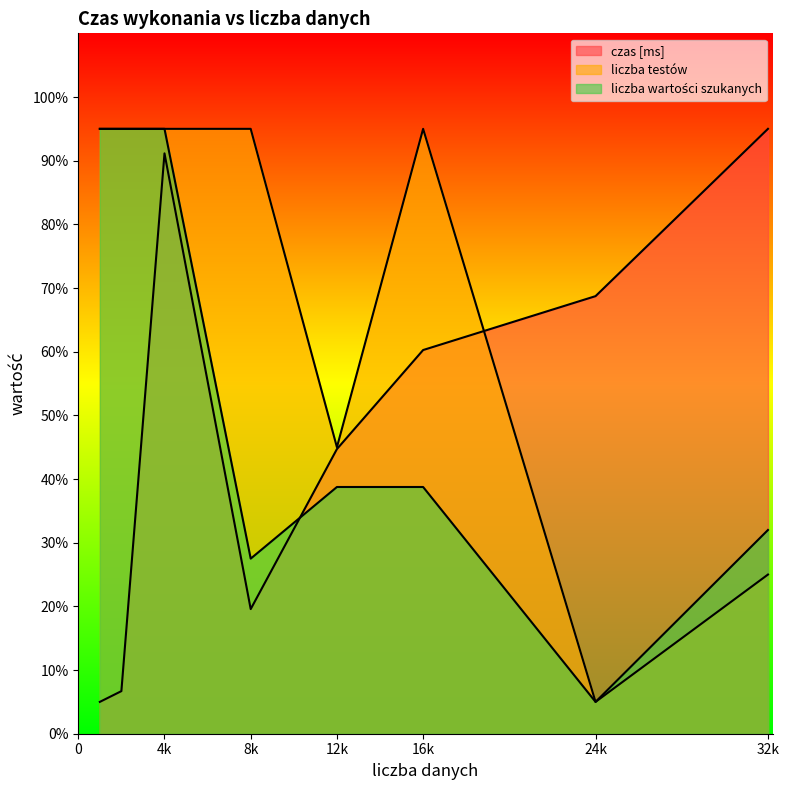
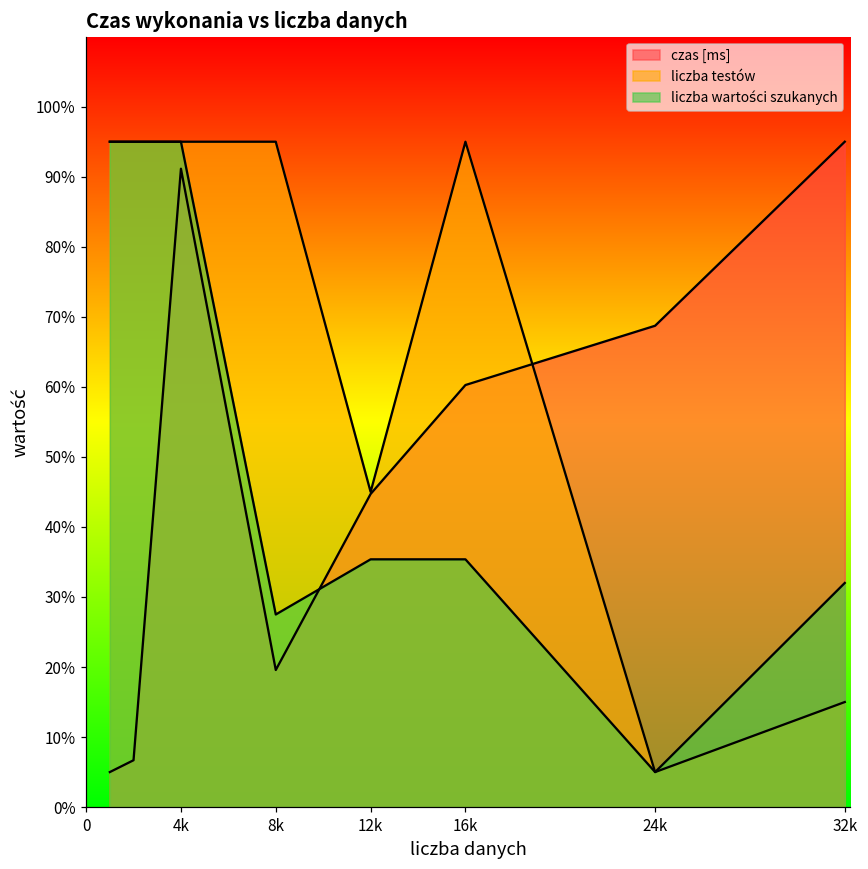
  {
    "czas [ms]": {
      "4k": "91%",
      "8k": "20%",
      "16k": "60%",
      "24k": "69%",
      "32k": "95%"
    },
    "liczba testów": {
      "8k": "95%",
      "16k": "95%",
-     "32k": "25%"
+     "32k": "15%"
    },
    "liczba wartości szukanych": {
      "8k": "27%",
-     "12k": "39%",
-     "16k": "39%",
+     "12k": "35%",
+     "16k": "35%",
      "32k": "32%"
    }
  }
